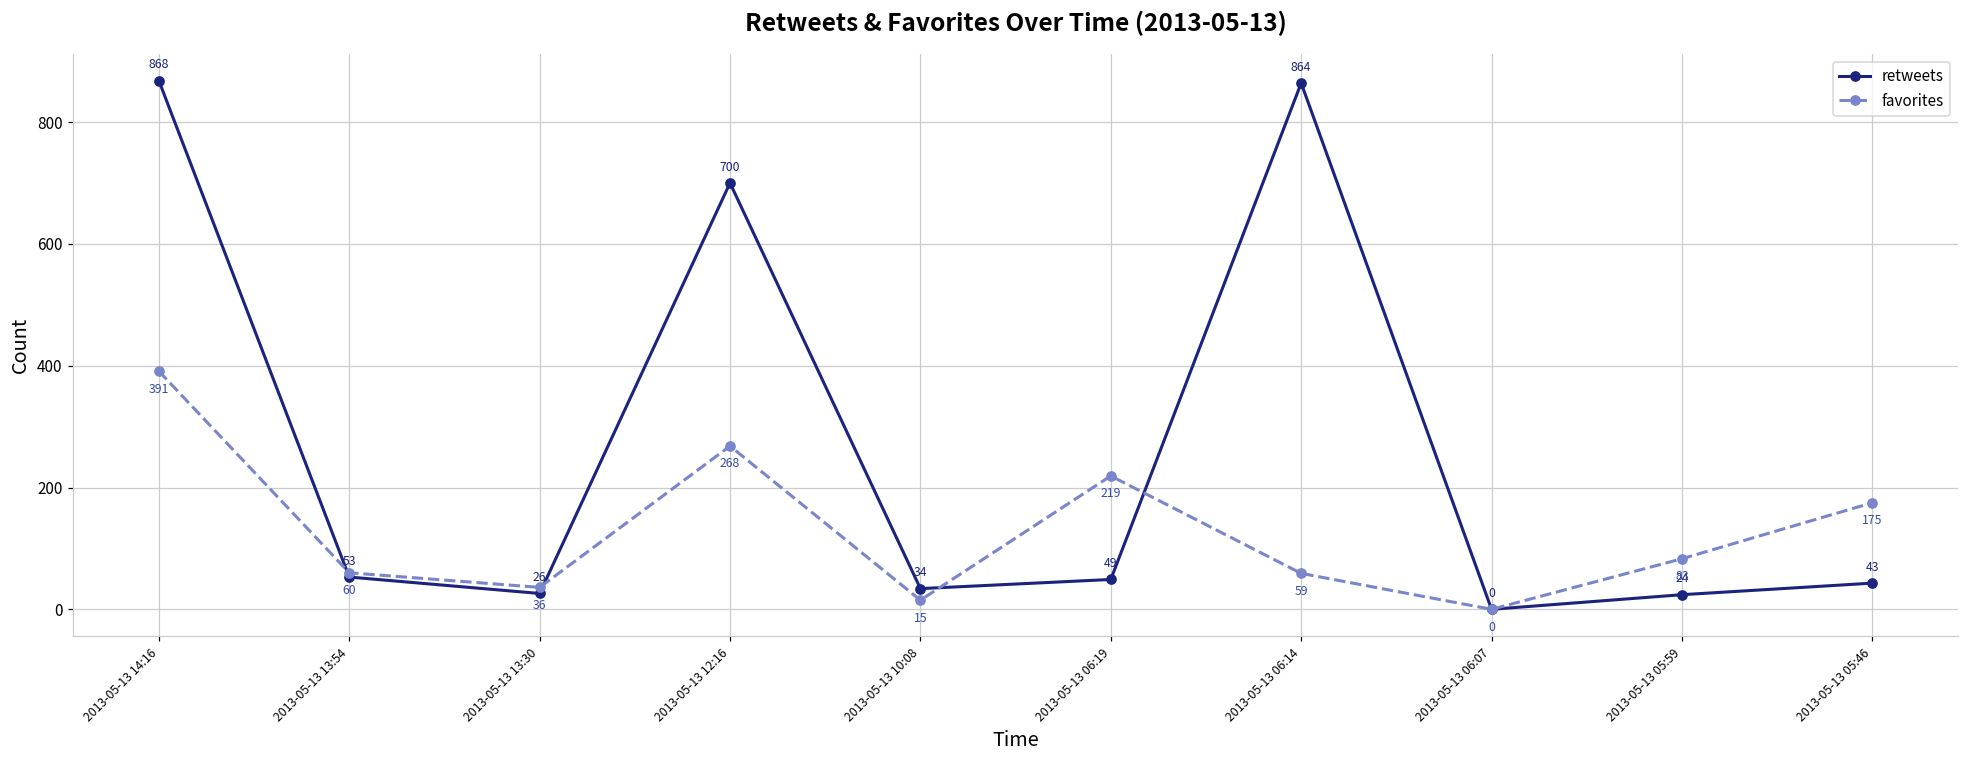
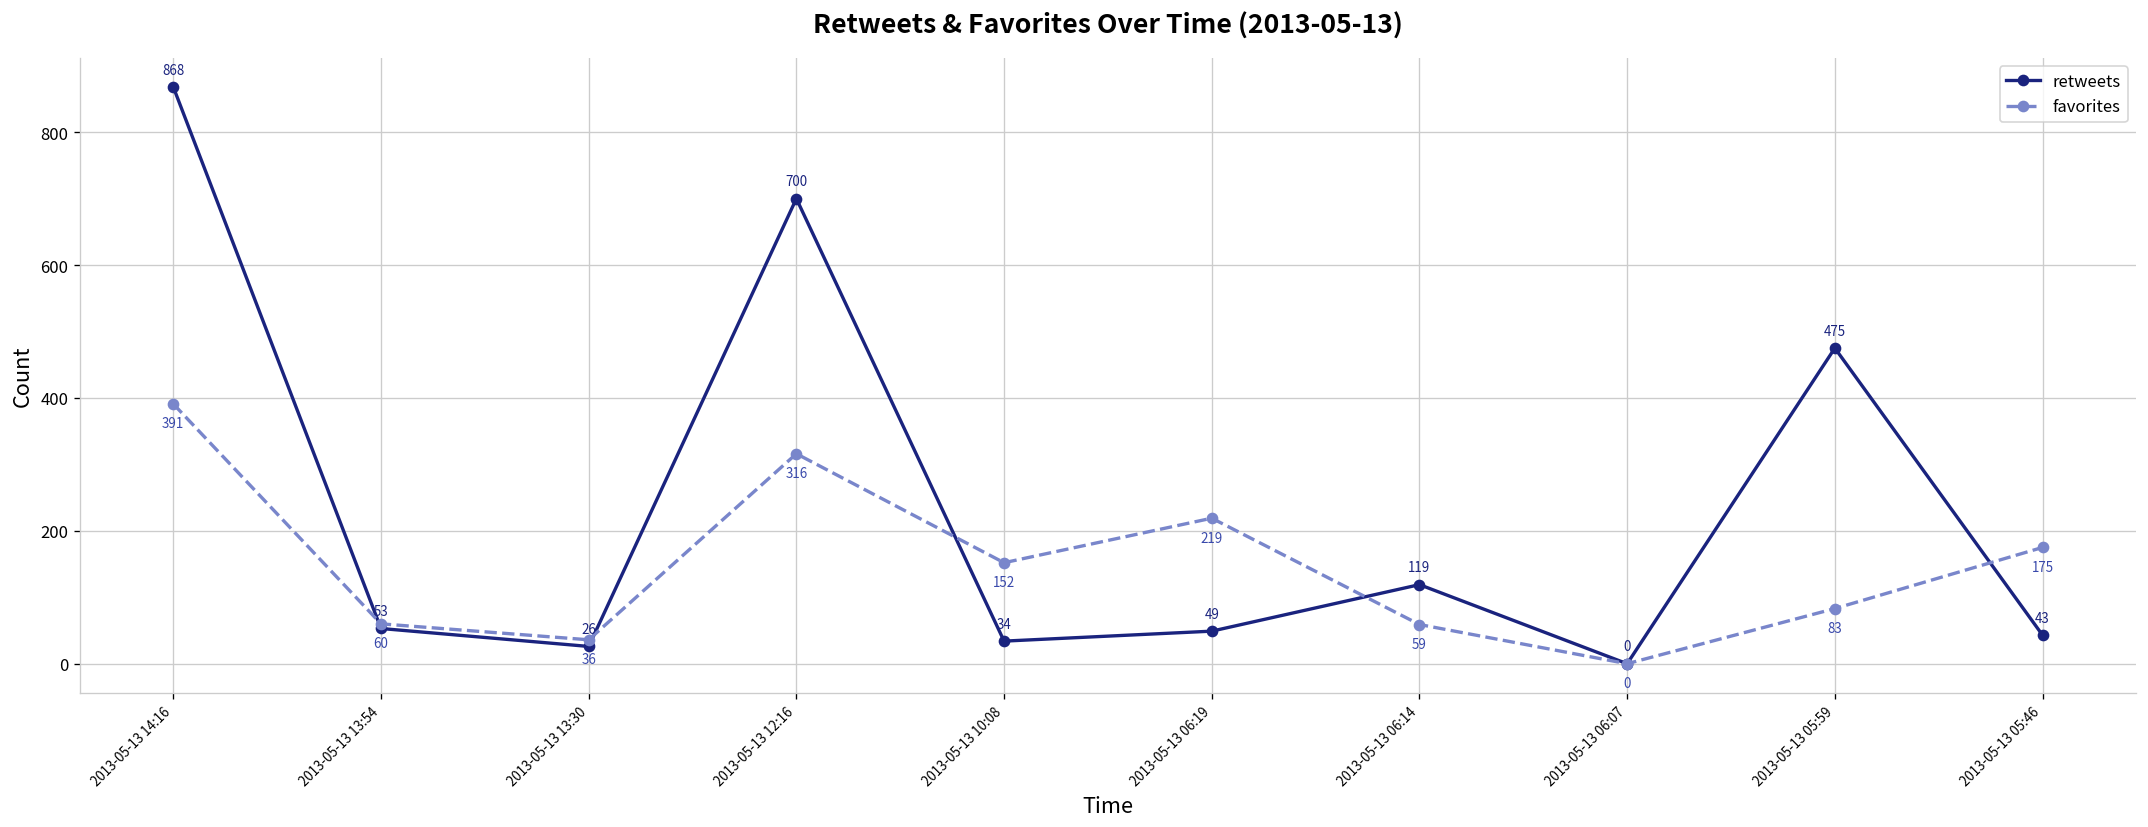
  {
    "retweets": {
      "2013-05-13 14:16": 868,
      "2013-05-13 13:54": 53,
      "2013-05-13 13:30": 26,
      "2013-05-13 12:16": 700,
      "2013-05-13 10:08": 34,
      "2013-05-13 06:19": 49,
-     "2013-05-13 06:14": 864,
-     "2013-05-13 05:59": 24,
+     "2013-05-13 06:14": 119,
+     "2013-05-13 05:59": 475,
      "2013-05-13 05:46": 43
    },
    "favorites": {
      "2013-05-13 14:16": 391,
      "2013-05-13 13:54": 60,
      "2013-05-13 13:30": 36,
-     "2013-05-13 12:16": 268,
-     "2013-05-13 10:08": 15,
+     "2013-05-13 12:16": 316,
+     "2013-05-13 10:08": 152,
      "2013-05-13 06:19": 219,
      "2013-05-13 06:14": 59,
      "2013-05-13 05:59": 83,
      "2013-05-13 05:46": 175
    }
  }
